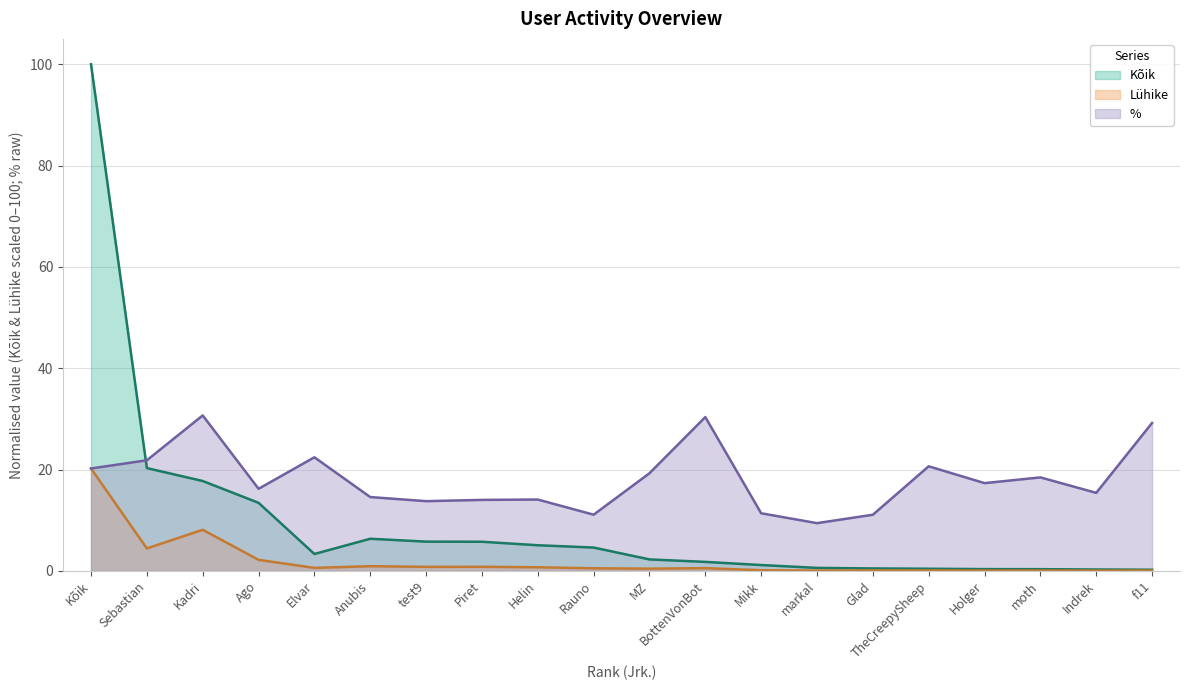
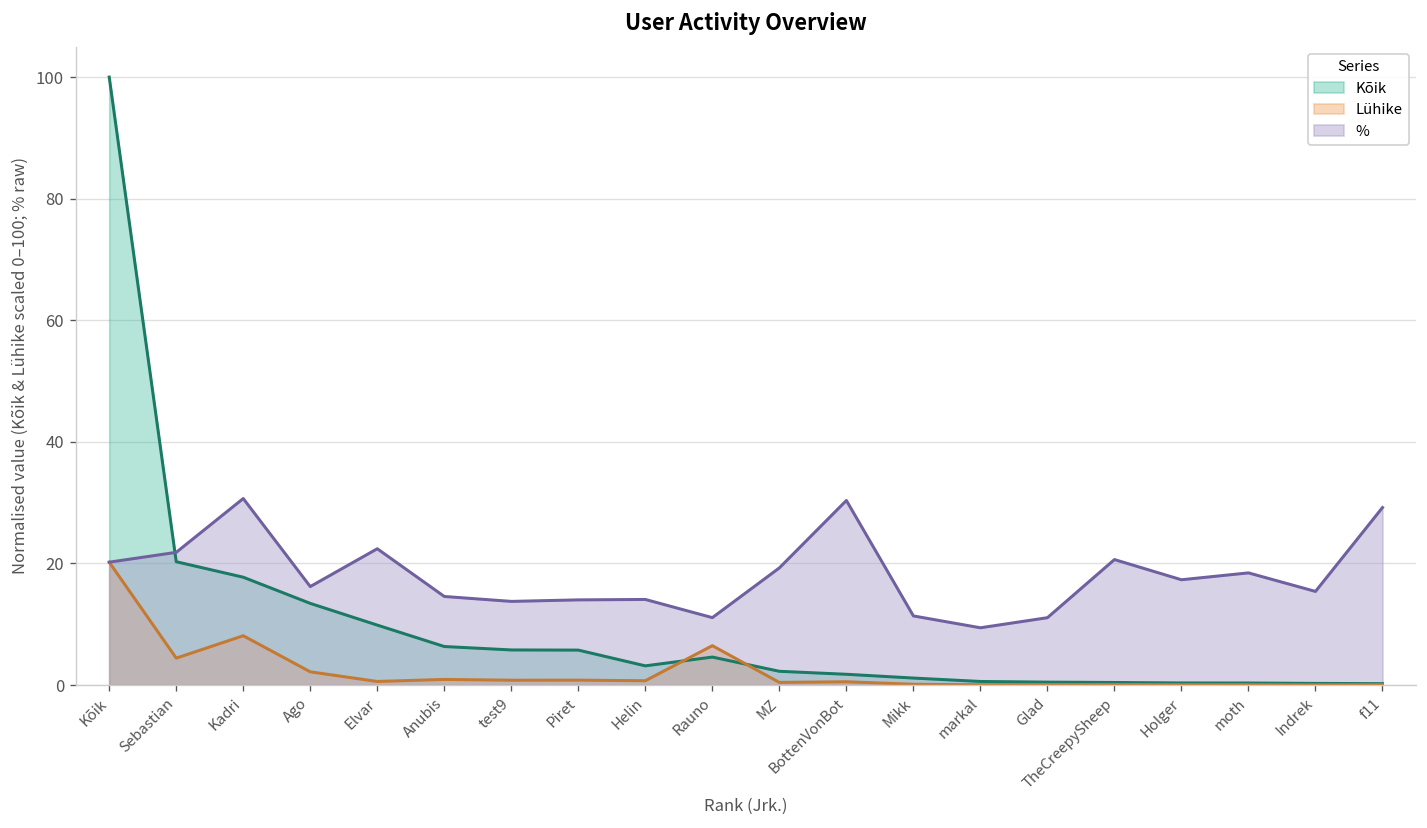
  {
    "Kõik": {
      "Kõik": 100,
      "Sebastian": 20,
      "Kadri": 18,
      "Ago": 13,
-     "Elvar": 3,
+     "Elvar": 10,
      "Anubis": 6,
      "test9": 6,
      "Piret": 6,
-     "Helin": 5,
+     "Helin": 3,
      "Rauno": 5,
      "MZ": 2,
      "BottenVonBot": 2,
      "Mikk": 1,
      "markal": 1
    },
    "Lühike": {
      "Sebastian": 4,
      "Kadri": 8,
      "Ago": 2,
      "Elvar": 1,
      "Anubis": 1,
      "test9": 1,
      "Piret": 1,
      "Helin": 1,
-     "Rauno": 1,
+     "Rauno": 6,
      "MZ": 0,
      "BottenVonBot": 1,
      "Mikk": 0,
      "markal": 0
    },
    "%": {
      "Sebastian": 22,
      "Kadri": 31,
      "Ago": 16,
      "Elvar": 22,
      "Anubis": 15,
      "test9": 14,
      "Piret": 14,
      "Helin": 14,
      "Rauno": 11,
      "MZ": 19,
      "BottenVonBot": 30,
      "Mikk": 11,
      "markal": 9,
      "Glad": 11,
      "TheCreepySheep": 21,
      "Holger": 17,
      "moth": 18,
      "Indrek": 15,
      "f11": 29
    }
  }
